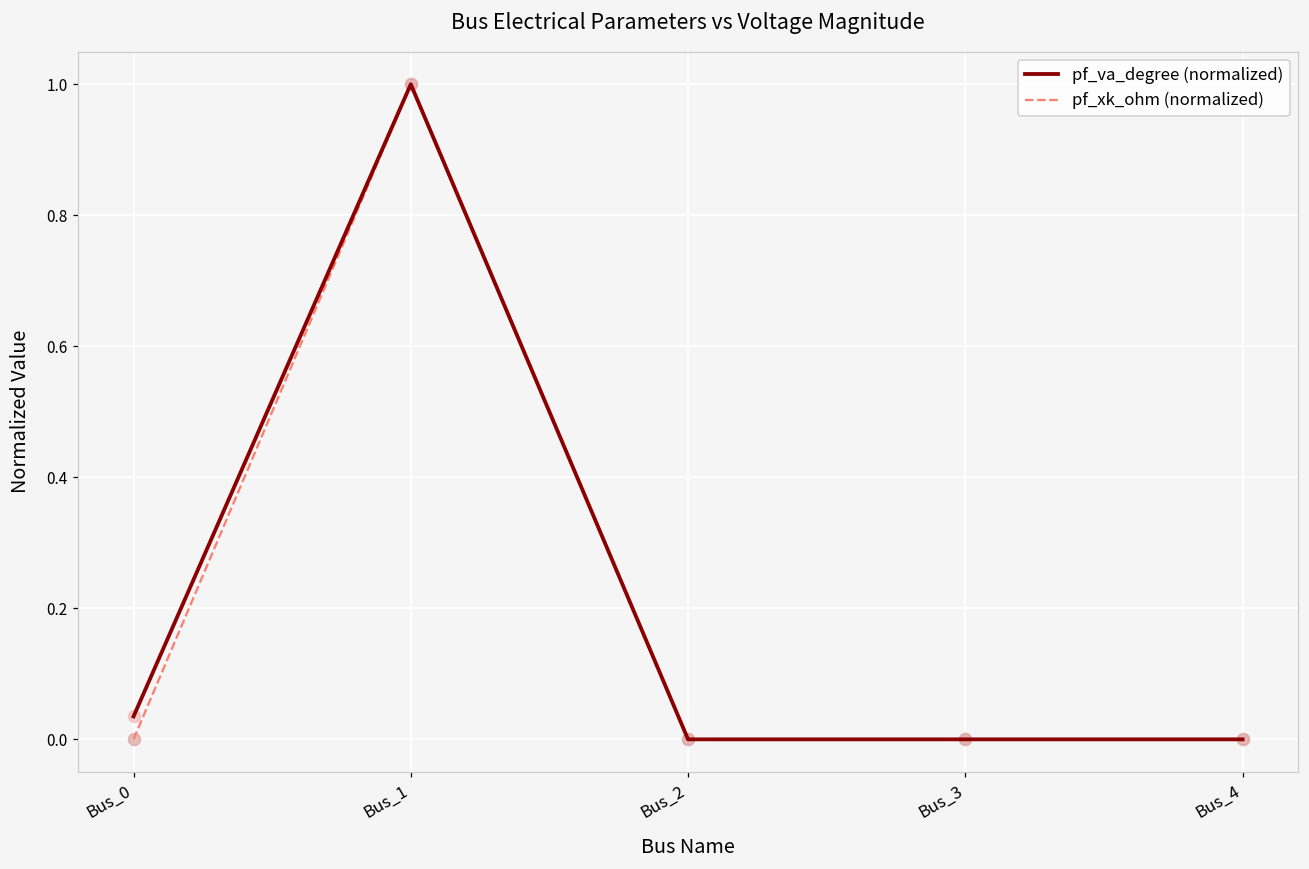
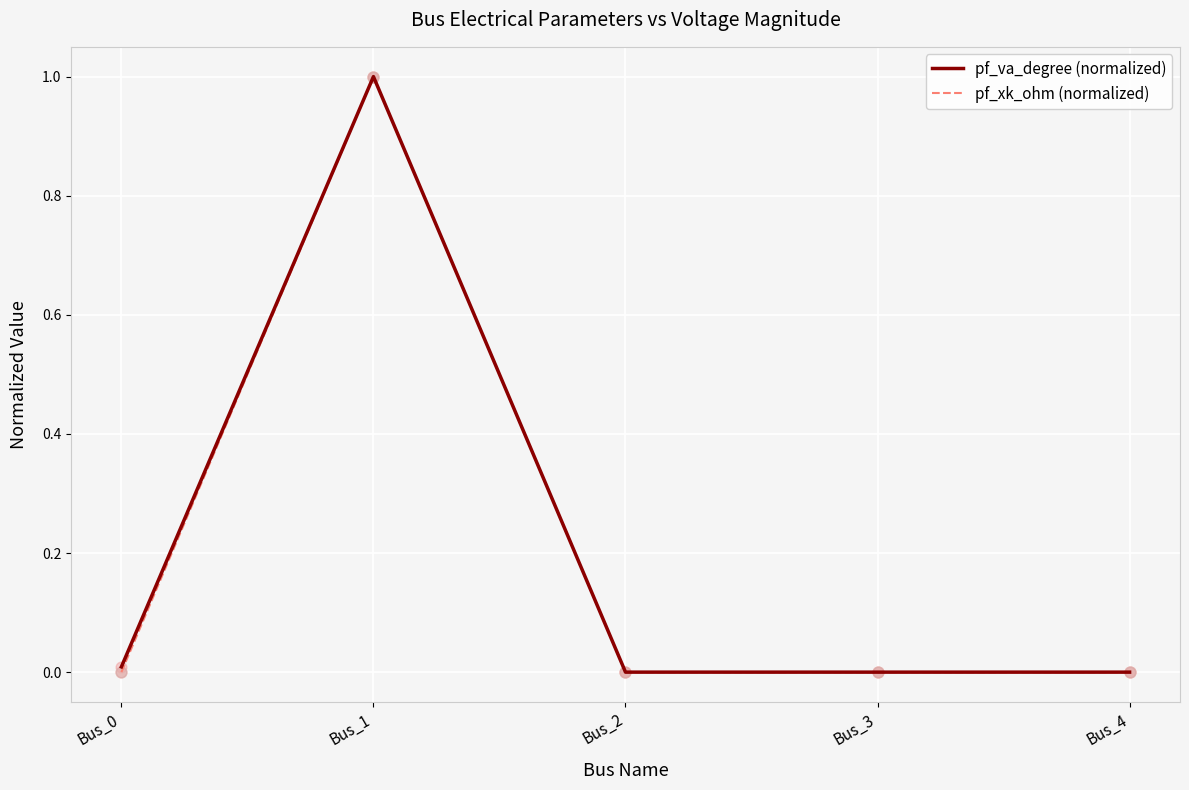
  {
    "pf_va_degree (normalized)": {
-     "Bus_0": 0.03
+     "Bus_0": 0.01
    },
    "pf_xk_ohm (normalized)": {
      "Bus_0": 0.00
    }
  }
